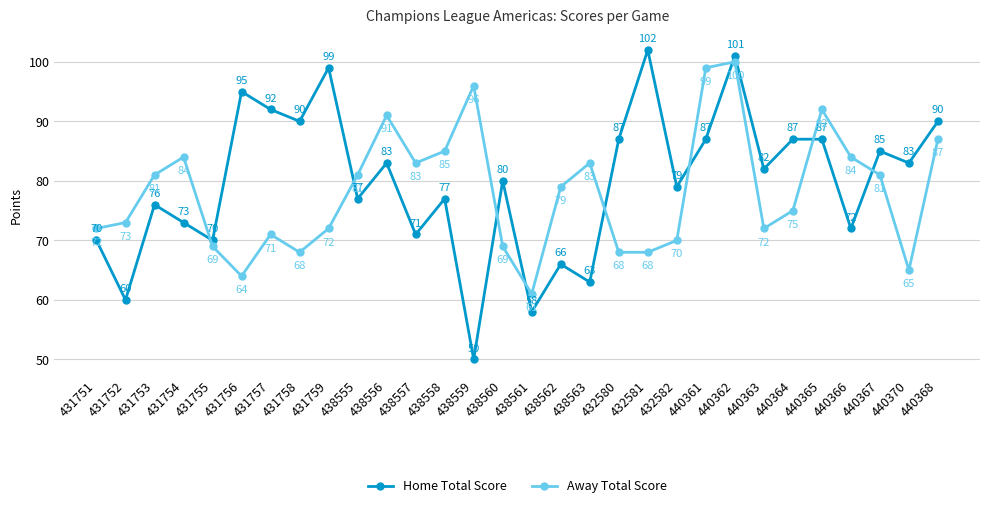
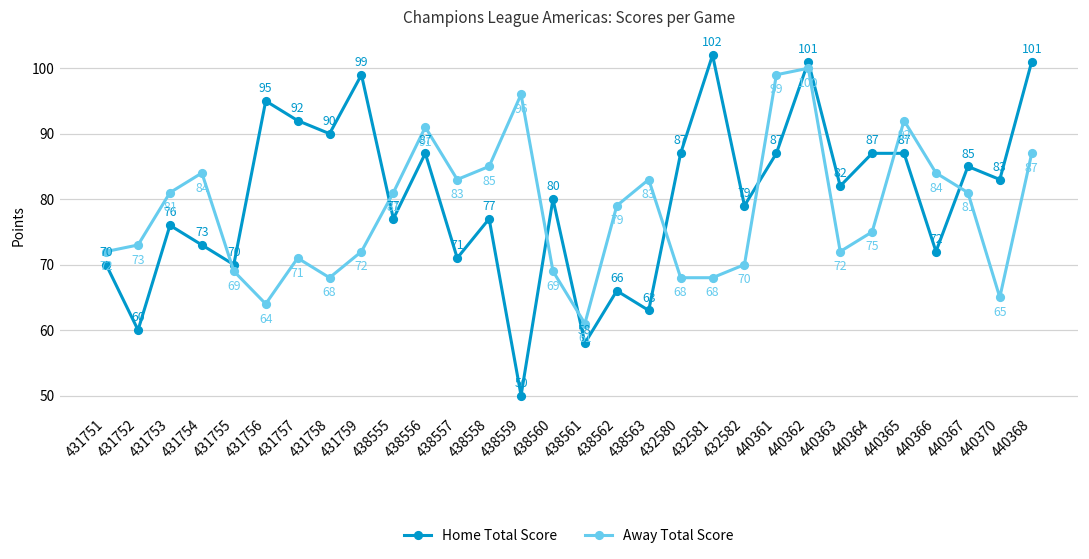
  {
    "Home Total Score": {
      "431752": 60,
      "431754": 73,
      "431755": 70,
      "431756": 95,
      "431757": 92,
      "431758": 90,
      "431759": 99,
-     "438556": 83,
+     "438556": 87,
      "438557": 71,
      "438558": 77,
      "438559": 50,
      "438560": 80,
      "438562": 66,
      "438563": 63,
      "432580": 87,
      "432581": 102,
      "432582": 79,
      "440361": 87,
      "440362": 101,
      "440363": 82,
      "440364": 87,
      "440366": 72,
      "440367": 85,
      "440370": 83,
-     "440368": 90
+     "440368": 101
    },
    "Away Total Score": {
      "431752": 73,
      "431754": 84,
      "431755": 69,
      "431756": 64,
      "431757": 71,
      "431758": 68,
      "431759": 72,
      "438556": 91,
      "438557": 83,
      "438558": 85,
      "438559": 96,
      "438560": 69,
      "438562": 79,
      "438563": 83,
      "432580": 68,
      "432581": 68,
      "432582": 70,
      "440361": 99,
      "440362": 100,
      "440363": 72,
      "440364": 75,
      "440366": 84,
      "440367": 81,
      "440370": 65,
      "440368": 87
    }
  }
